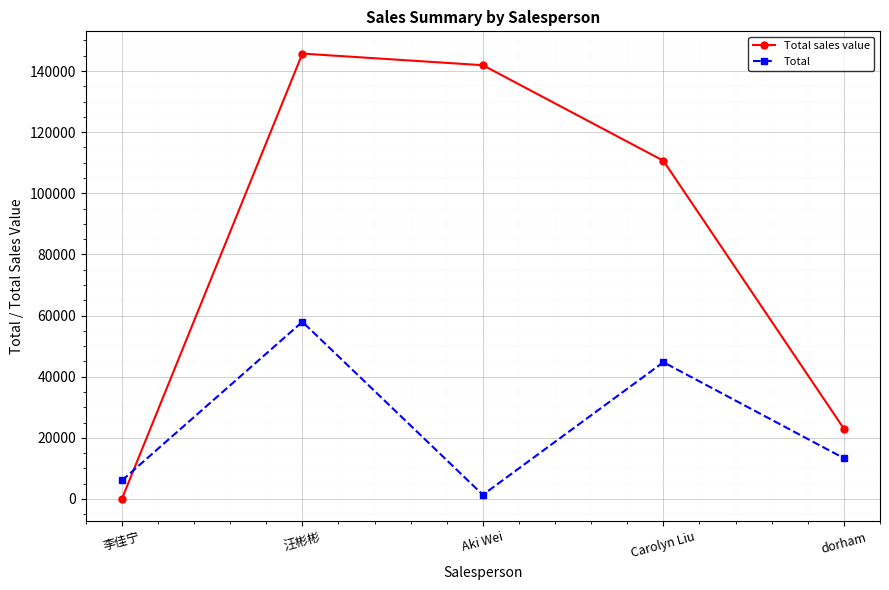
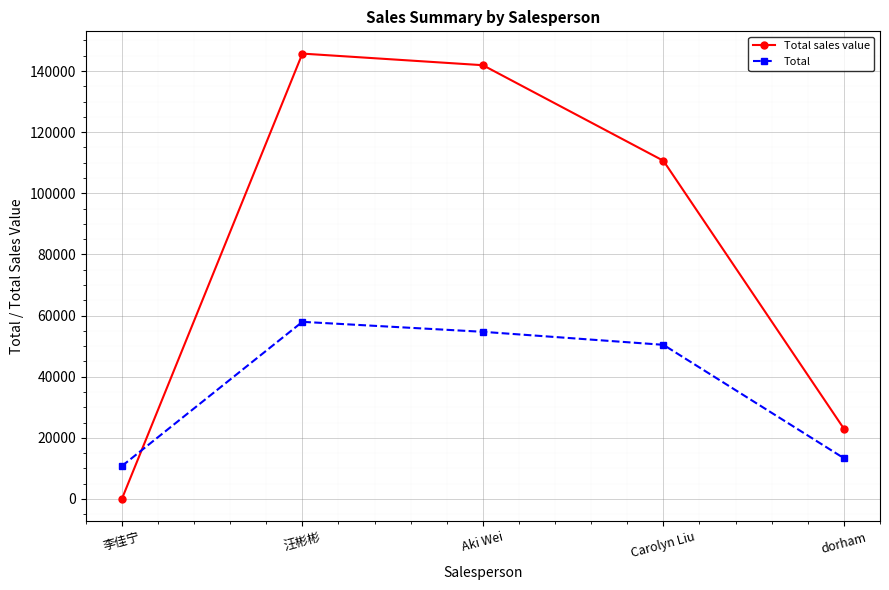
  {
    "Total sales value": {
      "李佳宁": 0,
      "汪彬彬": 146000,
      "Aki Wei": 142000,
      "Carolyn Liu": 111000,
      "dorham": 23000
    },
    "Total": {
-     "李佳宁": 6000,
+     "李佳宁": 11000,
      "汪彬彬": 58000,
-     "Aki Wei": 1000,
-     "Carolyn Liu": 45000,
+     "Aki Wei": 55000,
+     "Carolyn Liu": 50000,
      "dorham": 13000
    }
  }
